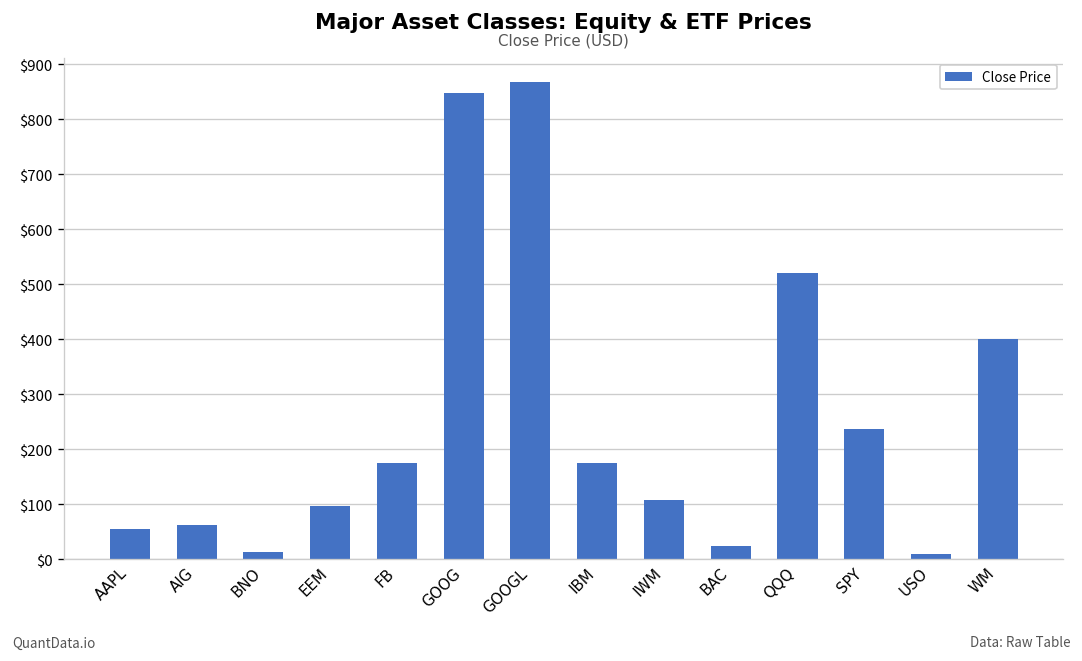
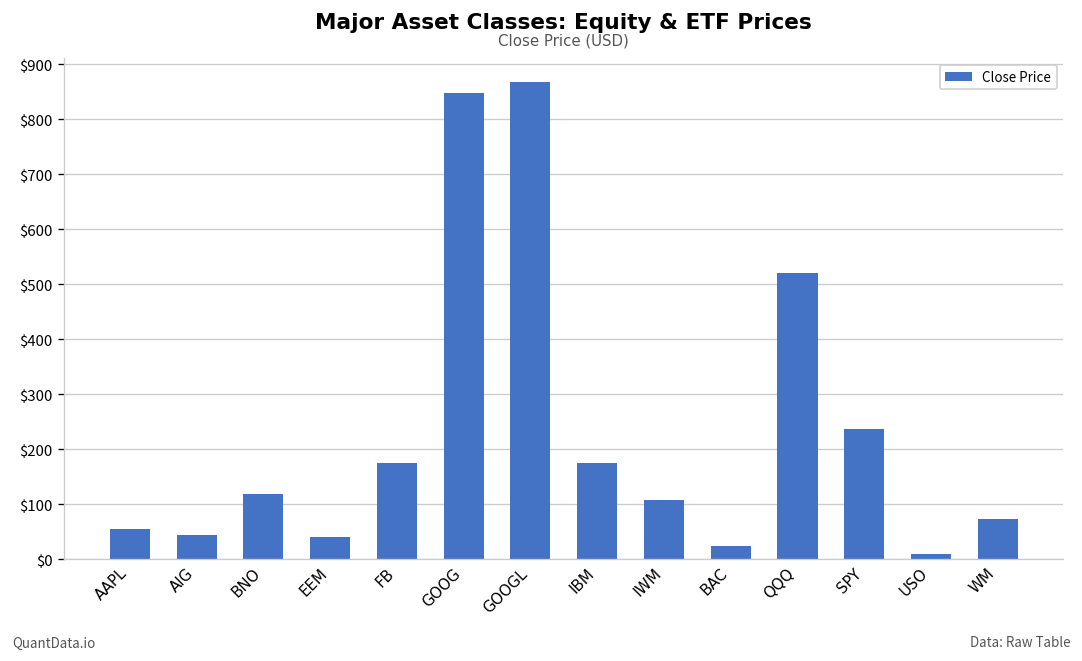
  {
    "AAPL": "$60",
-   "AIG": "$60",
-   "BNO": "$10",
-   "EEM": "$100",
+   "AIG": "$40",
+   "BNO": "$120",
+   "EEM": "$40",
    "FB": "$170",
    "GOOG": "$850",
    "GOOGL": "$870",
    "IBM": "$180",
    "IWM": "$110",
    "BAC": "$20",
    "QQQ": "$520",
    "SPY": "$240",
    "USO": "$10",
-   "WM": "$400"
+   "WM": "$70"
  }
